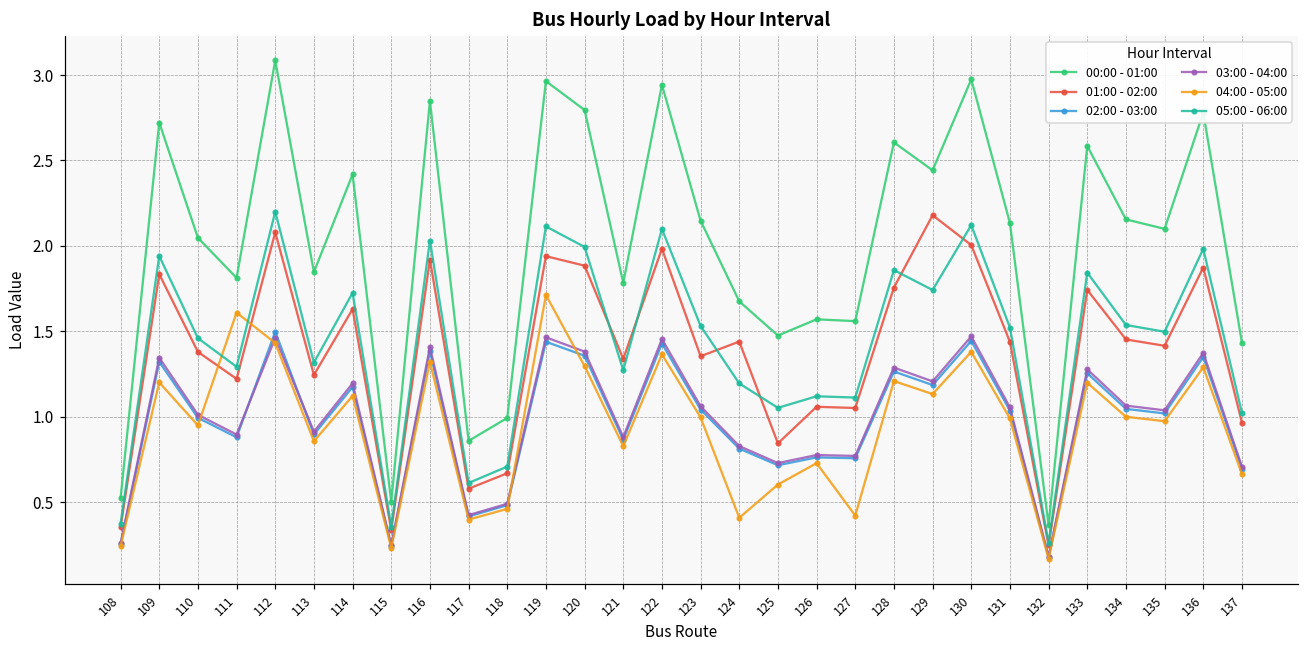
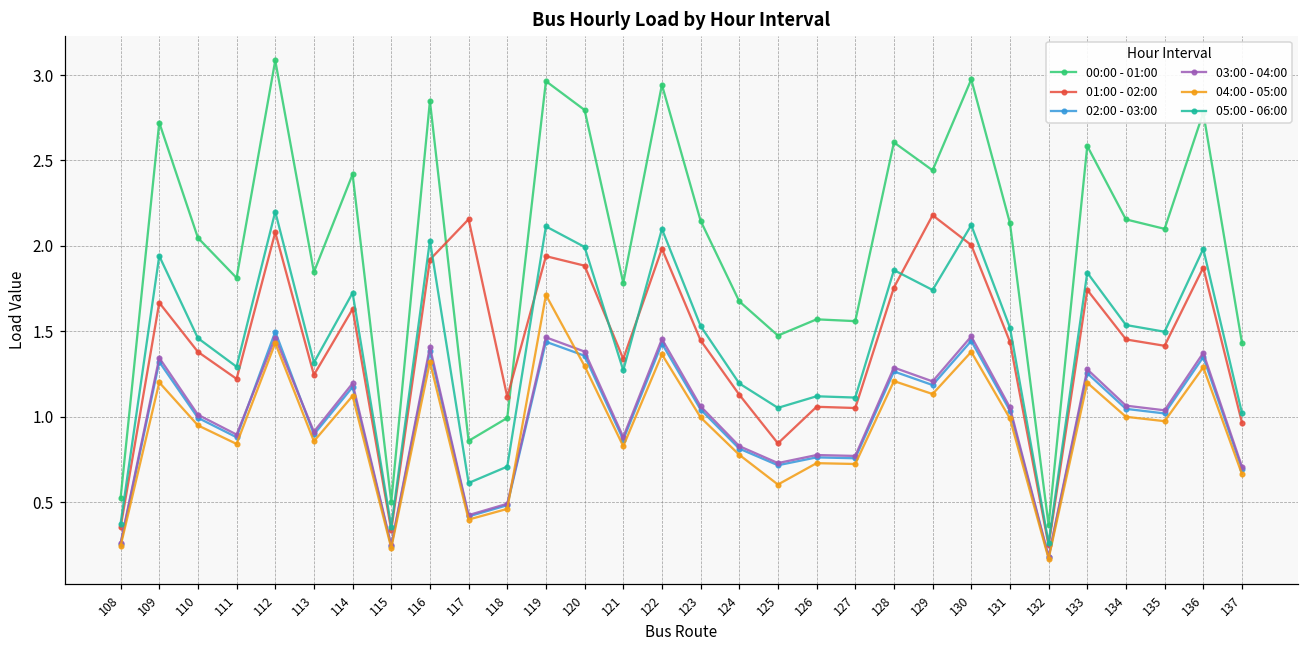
  {
    "01:00 - 02:00": {
      "108": 0.35,
-     "109": 1.83,
+     "109": 1.67,
      "110": 1.38,
      "111": 1.22,
      "112": 2.08,
      "113": 1.25,
      "114": 1.63,
      "115": 0.34,
      "116": 1.92,
-     "117": 0.58,
-     "118": 0.67,
+     "117": 2.16,
+     "118": 1.12,
      "119": 1.94,
      "120": 1.88,
      "121": 1.34,
      "122": 1.98,
-     "123": 1.35,
-     "124": 1.44,
+     "123": 1.45,
+     "124": 1.13,
      "125": 0.84,
      "126": 1.06,
      "127": 1.05,
      "128": 1.76,
      "129": 2.18,
      "130": 2.01,
      "131": 1.44,
      "133": 1.74,
      "134": 1.45,
      "135": 1.42,
      "136": 1.87,
      "137": 0.97
    },
    "02:00 - 03:00": {
      "109": 1.32,
      "110": 0.99,
      "112": 1.50,
      "114": 1.17,
      "116": 1.38,
      "119": 1.44,
      "120": 1.36,
      "122": 1.43,
      "123": 1.04,
      "128": 1.27,
      "129": 1.19,
      "130": 1.44,
      "131": 1.04,
      "133": 1.25,
      "134": 1.05,
      "135": 1.02,
      "136": 1.35
    },
    "03:00 - 04:00": {
      "109": 1.35,
      "110": 1.01,
      "112": 1.46,
      "114": 1.20,
      "116": 1.41,
      "119": 1.47,
      "120": 1.38,
      "122": 1.45,
      "123": 1.06,
      "128": 1.29,
      "129": 1.21,
      "130": 1.47,
      "131": 1.05,
      "133": 1.28,
      "134": 1.07,
      "135": 1.04,
      "136": 1.37
    },
    "04:00 - 05:00": {
      "109": 1.20,
      "110": 0.95,
-     "111": 1.61,
+     "111": 0.84,
      "112": 1.43,
      "113": 0.86,
      "114": 1.12,
      "116": 1.32,
      "117": 0.40,
      "118": 0.46,
      "119": 1.71,
      "120": 1.30,
      "121": 0.83,
      "122": 1.37,
      "123": 1.00,
-     "124": 0.41,
+     "124": 0.78,
      "125": 0.60,
      "126": 0.73,
-     "127": 0.42,
+     "127": 0.72,
      "128": 1.21,
      "129": 1.13,
      "130": 1.38,
      "131": 0.99,
      "133": 1.20,
      "134": 1.00,
      "135": 0.97,
      "136": 1.29,
      "137": 0.67
    }
  }
